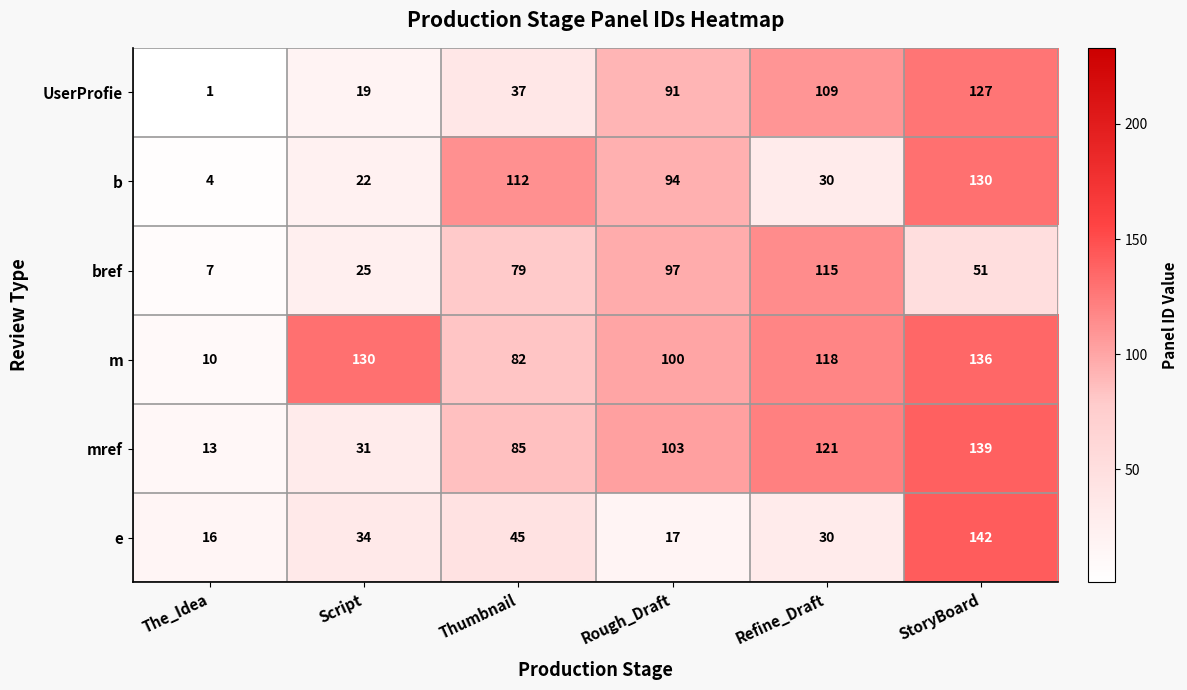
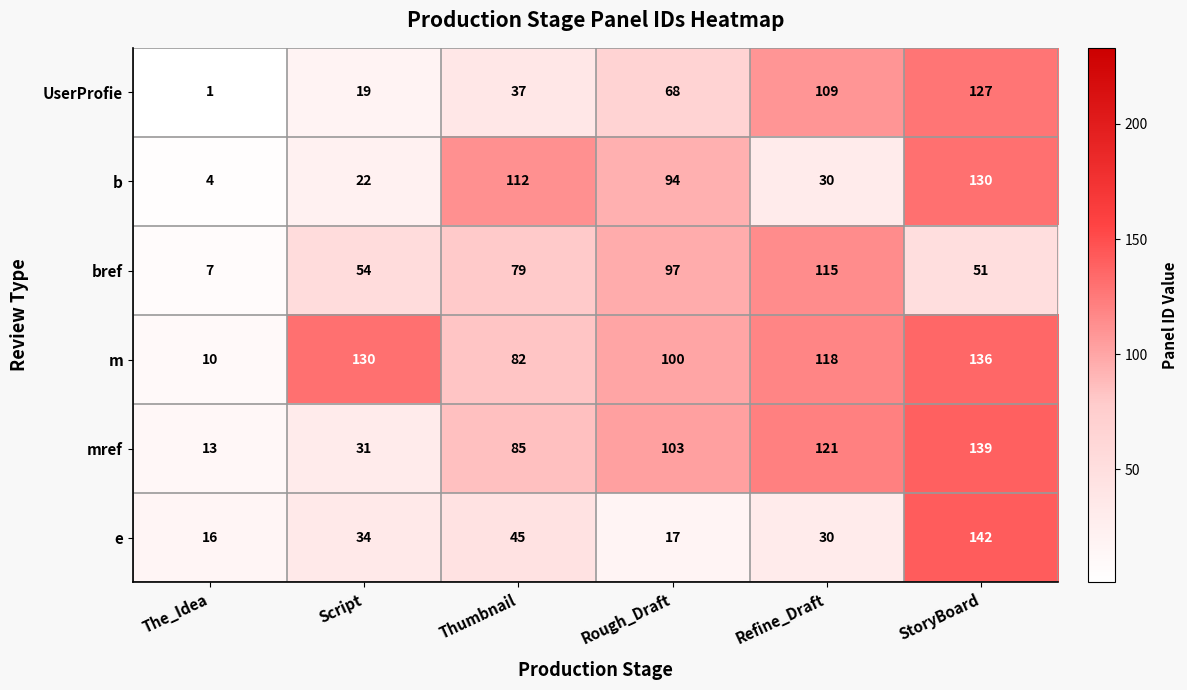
  {
    "UserProfie": {
      "The_Idea": 1,
      "Script": 19,
      "Thumbnail": 37,
-     "Rough_Draft": 91,
+     "Rough_Draft": 68,
      "Refine_Draft": 109,
      "StoryBoard": 127
    },
    "b": {
      "The_Idea": 4,
      "Script": 22,
      "Thumbnail": 112,
      "Rough_Draft": 94,
      "Refine_Draft": 30,
      "StoryBoard": 130
    },
    "bref": {
      "The_Idea": 7,
-     "Script": 25,
+     "Script": 54,
      "Thumbnail": 79,
      "Rough_Draft": 97,
      "Refine_Draft": 115,
      "StoryBoard": 51
    },
    "m": {
      "The_Idea": 10,
      "Script": 130,
      "Thumbnail": 82,
      "Rough_Draft": 100,
      "Refine_Draft": 118,
      "StoryBoard": 136
    },
    "mref": {
      "The_Idea": 13,
      "Script": 31,
      "Thumbnail": 85,
      "Rough_Draft": 103,
      "Refine_Draft": 121,
      "StoryBoard": 139
    },
    "e": {
      "The_Idea": 16,
      "Script": 34,
      "Thumbnail": 45,
      "Rough_Draft": 17,
      "Refine_Draft": 30,
      "StoryBoard": 142
    }
  }
